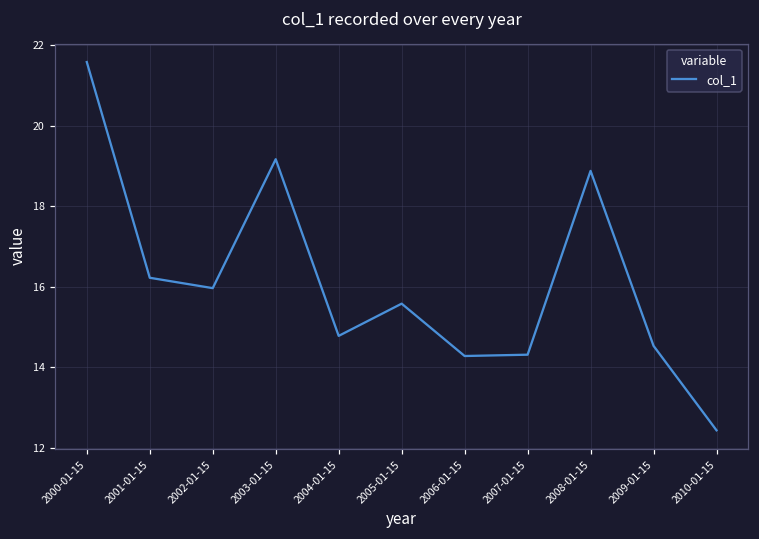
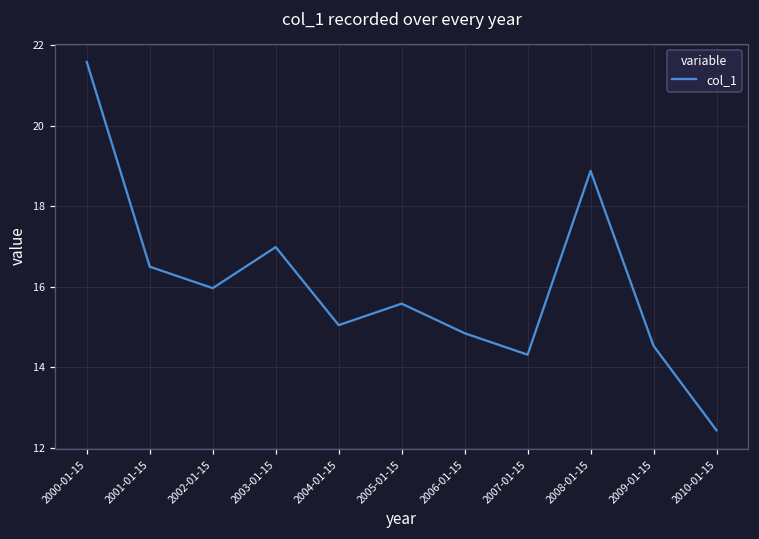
  {
    "2000-01-15": 21.6,
-   "2001-01-15": 16.2,
+   "2001-01-15": 16.5,
    "2002-01-15": 16.0,
-   "2003-01-15": 19.2,
-   "2004-01-15": 14.8,
+   "2003-01-15": 17.0,
+   "2004-01-15": 15.0,
    "2005-01-15": 15.6,
-   "2006-01-15": 14.3,
+   "2006-01-15": 14.8,
    "2007-01-15": 14.3,
    "2008-01-15": 18.9,
    "2009-01-15": 14.5,
    "2010-01-15": 12.4
  }
